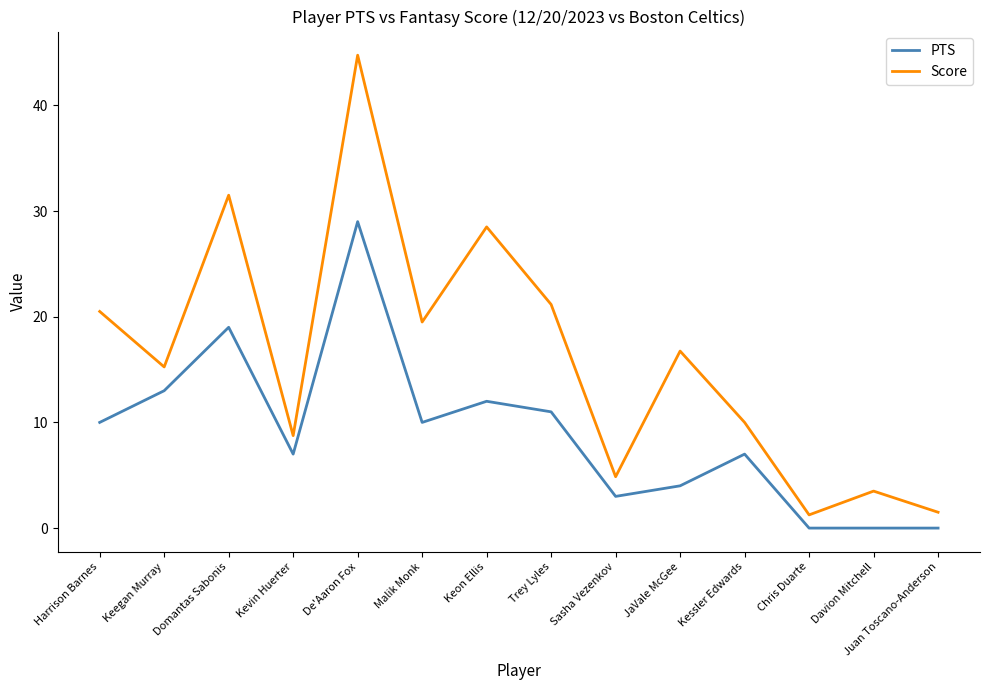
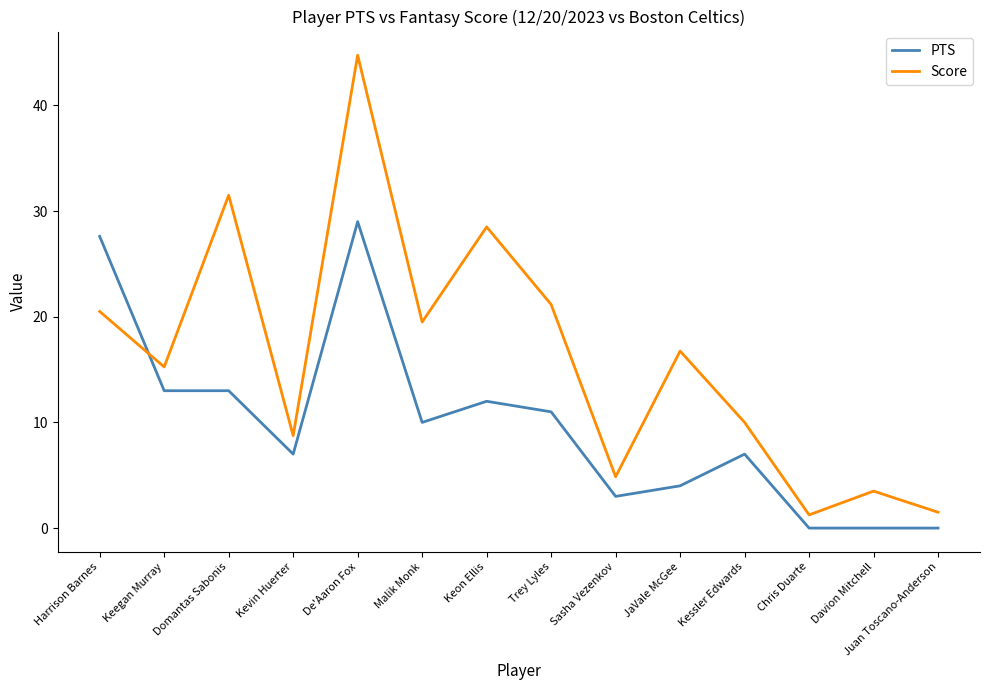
  {
    "PTS": {
-     "Harrison Barnes": 10.0,
+     "Harrison Barnes": 27.6,
      "Keegan Murray": 13.0,
-     "Domantas Sabonis": 19,
+     "Domantas Sabonis": 13,
      "Kevin Huerter": 7.0,
      "De'Aaron Fox": 29.0,
      "Malik Monk": 10.0,
      "Keon Ellis": 12.0,
      "Trey Lyles": 11.0,
      "Sasha Vezenkov": 3.0,
      "JaVale McGee": 4.0,
      "Kessler Edwards": 7.0,
      "Chris Duarte": 0.0,
      "Davion Mitchell": 0.0,
      "Juan Toscano-Anderson": 0.0
    },
    "Score": {
      "Harrison Barnes": 20.5,
      "Keegan Murray": 15.3,
      "Domantas Sabonis": 31.5,
      "Kevin Huerter": 8.8,
      "De'Aaron Fox": 44.8,
      "Malik Monk": 19.5,
      "Keon Ellis": 28.5,
      "Trey Lyles": 21.2,
      "Sasha Vezenkov": 4.9,
      "JaVale McGee": 16.8,
      "Kessler Edwards": 10.0,
      "Chris Duarte": 1.3,
      "Davion Mitchell": 3.5,
      "Juan Toscano-Anderson": 1.5
    }
  }
